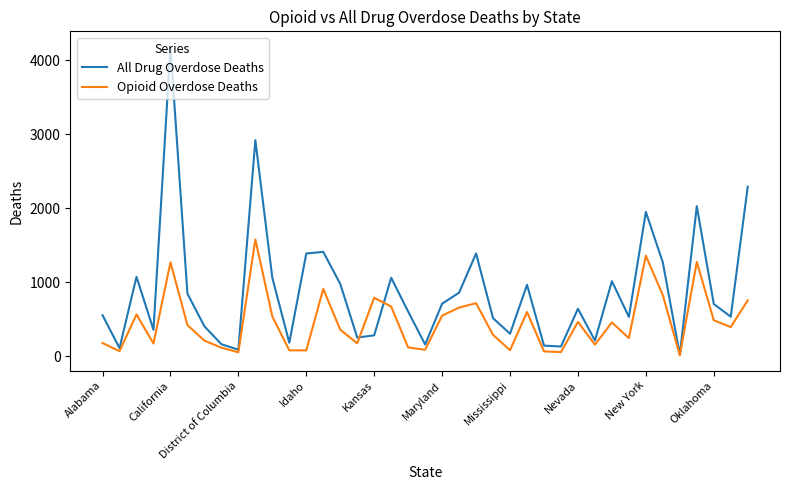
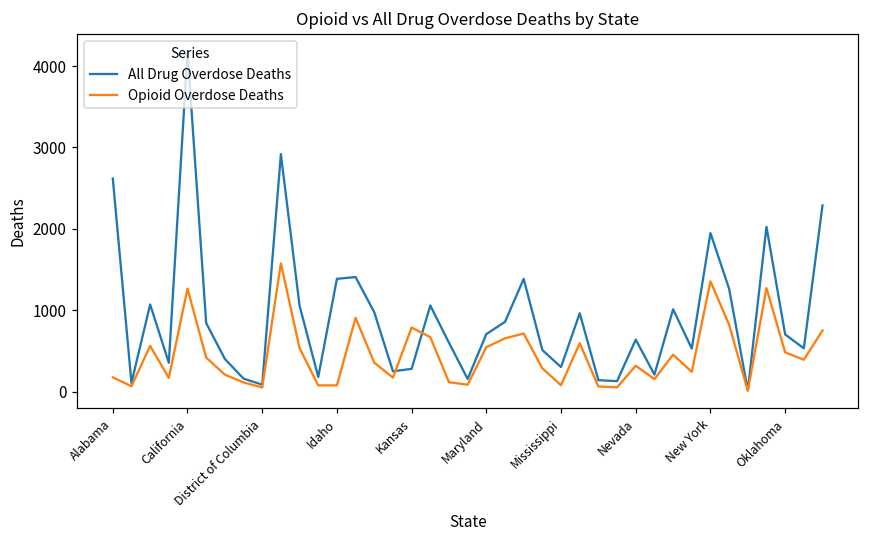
  {
    "All Drug Overdose Deaths": {
-     "Alabama": 600,
+     "Alabama": 2600,
      "District of Columbia": 100,
      "Idaho": 1400,
      "Kansas": 300,
      "Maryland": 700,
      "Mississippi": 300,
      "Nevada": 600,
      "New York": 1900,
      "Oklahoma": 700
    },
    "Opioid Overdose Deaths": {
      "Alabama": 200,
      "California": 1300,
      "District of Columbia": 100,
      "Idaho": 100,
      "Kansas": 800,
      "Maryland": 500,
      "Mississippi": 100,
-     "Nevada": 500,
+     "Nevada": 300,
      "New York": 1400,
      "Oklahoma": 500
    }
  }
